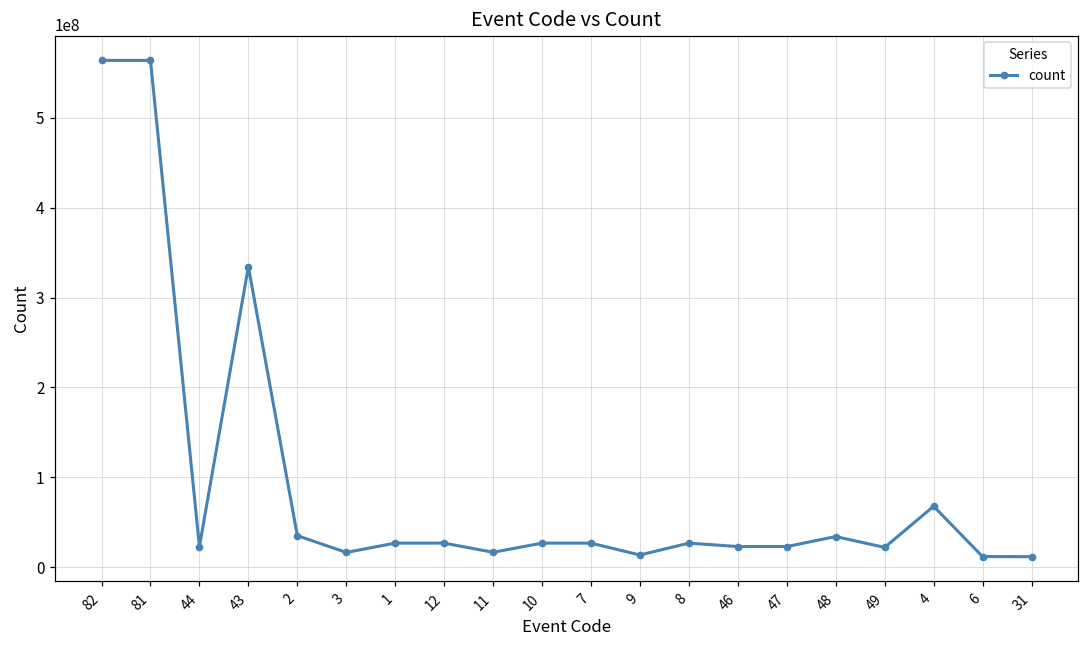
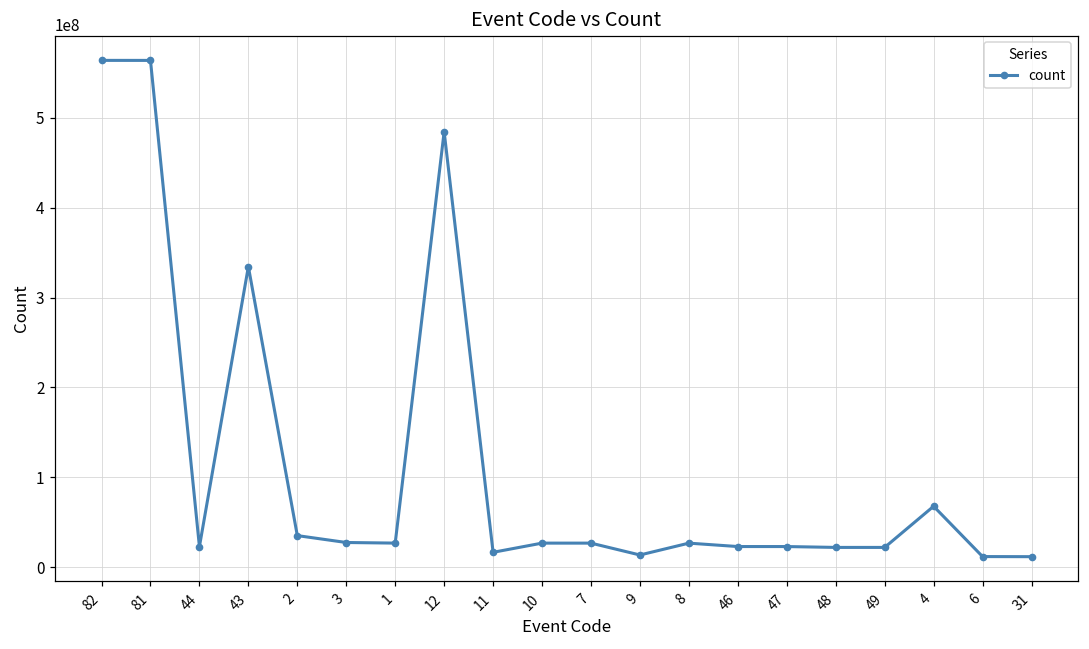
  {
    "82": 560000000,
    "81": 560000000,
    "44": 20000000,
    "43": 330000000,
    "2": 40000000,
-   "3": 20000000,
+   "3": 30000000,
    "1": 30000000,
-   "12": 30000000,
+   "12": 480000000,
    "11": 20000000,
    "10": 30000000,
    "7": 30000000,
    "9": 10000000,
    "8": 30000000,
    "46": 20000000,
    "47": 20000000,
-   "48": 30000000,
+   "48": 20000000,
    "49": 20000000,
    "4": 70000000,
    "6": 10000000,
    "31": 10000000
  }
